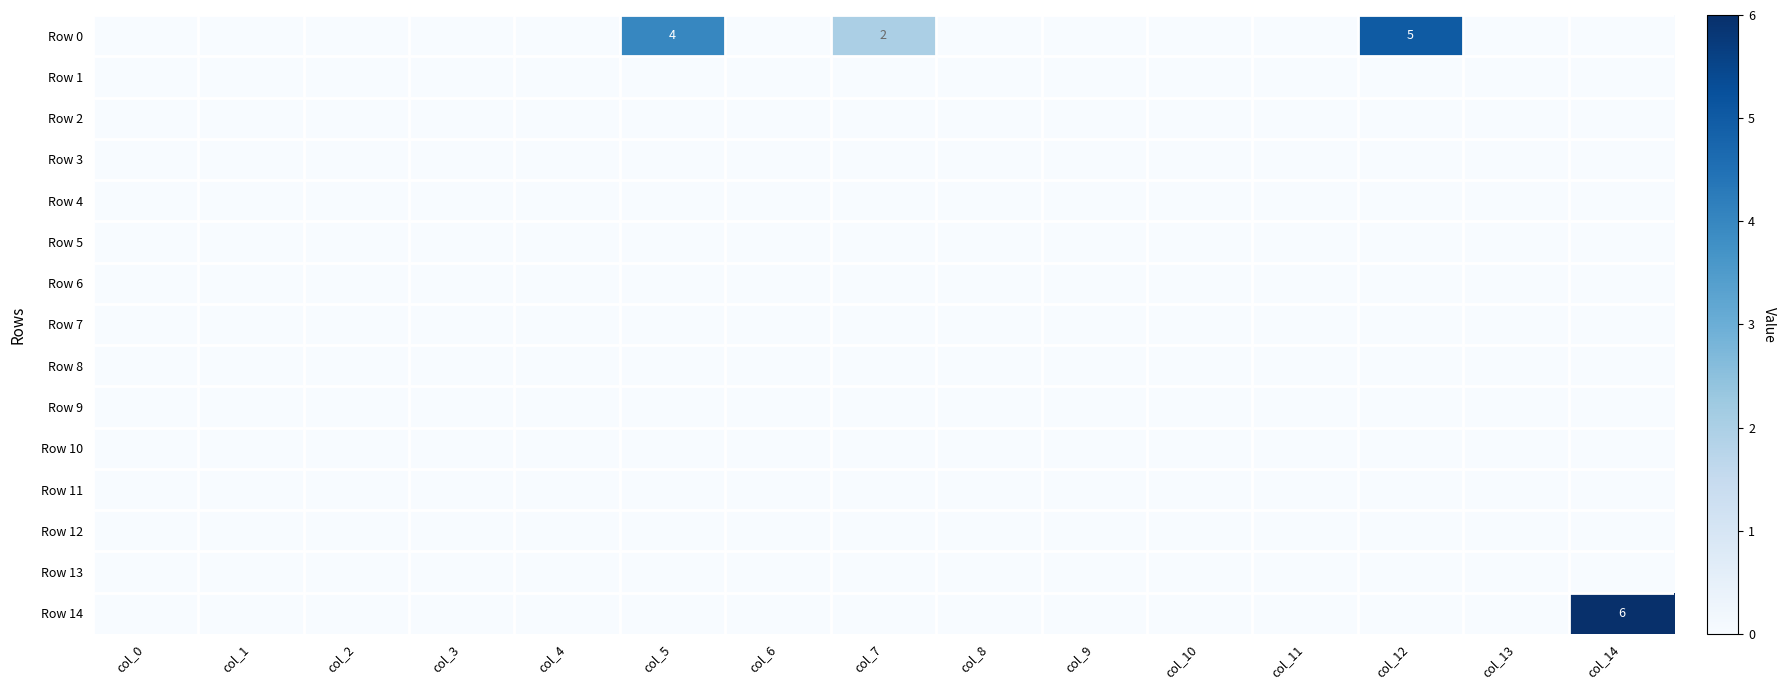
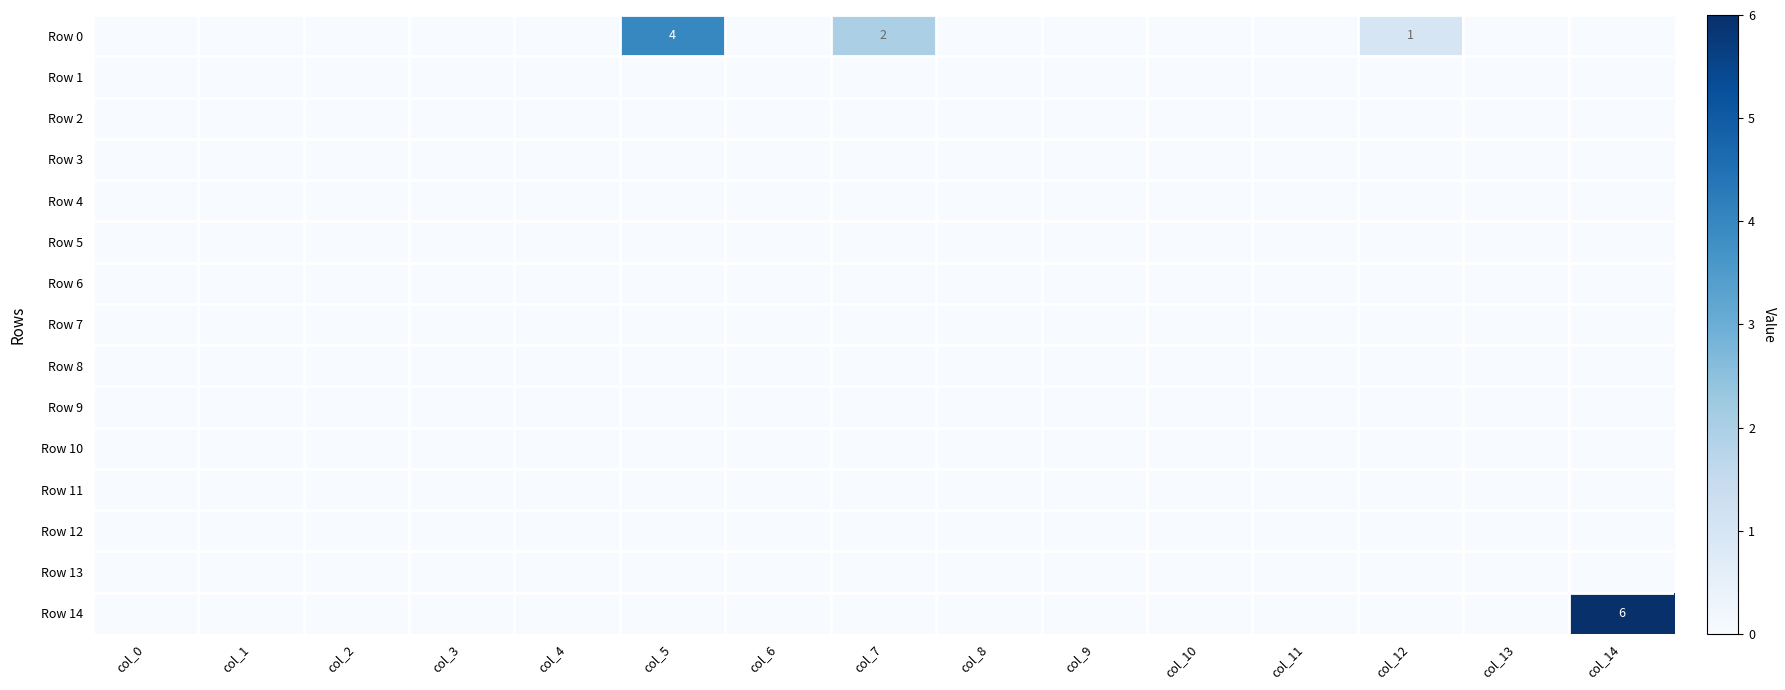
  {
    "Row 0": {
      "col_5": 4,
      "col_7": 2,
-     "col_12": 5
+     "col_12": 1
    },
    "Row 14": {
      "col_14": 6
    }
  }
